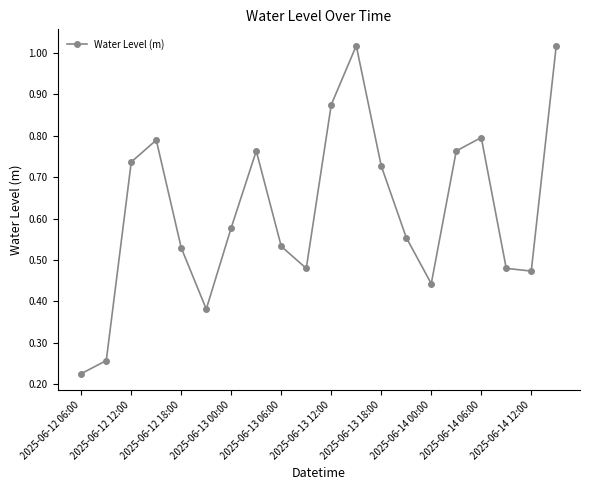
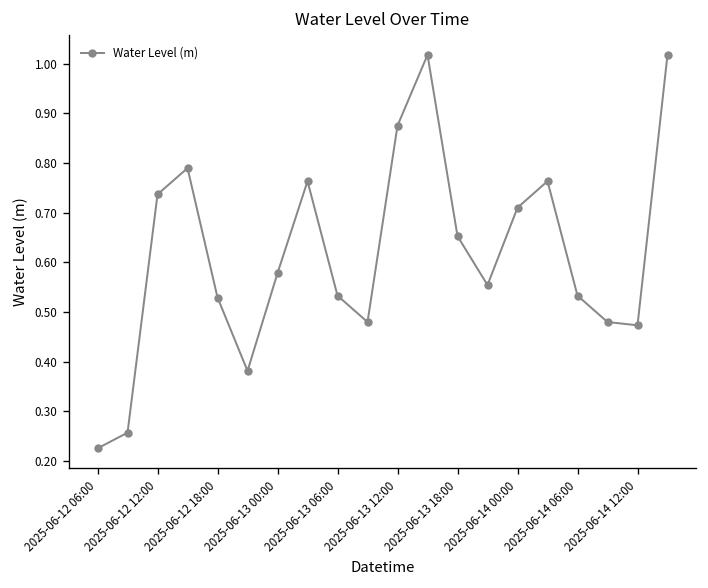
  {
    "2025-06-12 06:00": 0.23,
    "2025-06-12 12:00": 0.74,
    "2025-06-12 18:00": 0.53,
    "2025-06-13 00:00": 0.58,
    "2025-06-13 06:00": 0.53,
    "2025-06-13 12:00": 0.88,
-   "2025-06-13 18:00": 0.73,
-   "2025-06-14 00:00": 0.44,
-   "2025-06-14 06:00": 0.80,
+   "2025-06-13 18:00": 0.65,
+   "2025-06-14 00:00": 0.71,
+   "2025-06-14 06:00": 0.53,
    "2025-06-14 12:00": 0.47
  }
